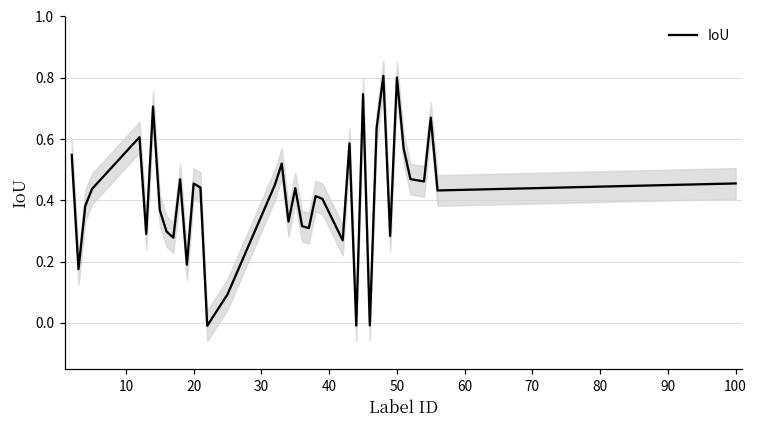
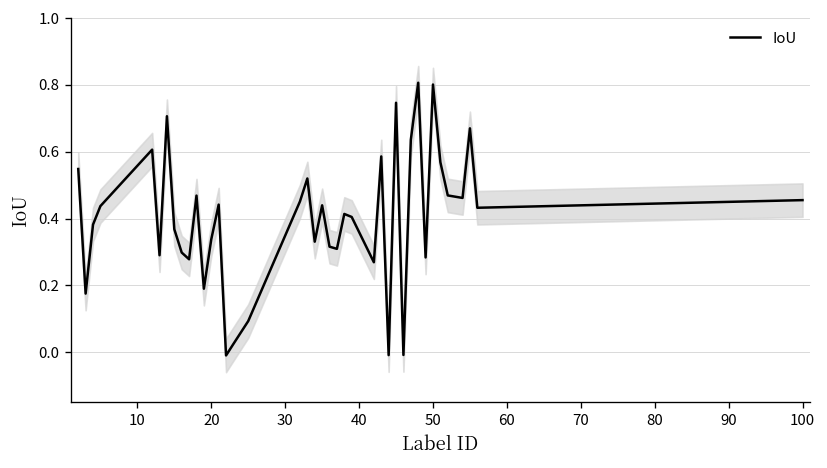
  {
    "IoU": {
-     "20": 0.45,
+     "20": 0.34,
      "50": 0.80,
      "100": 0.46
    }
  }
